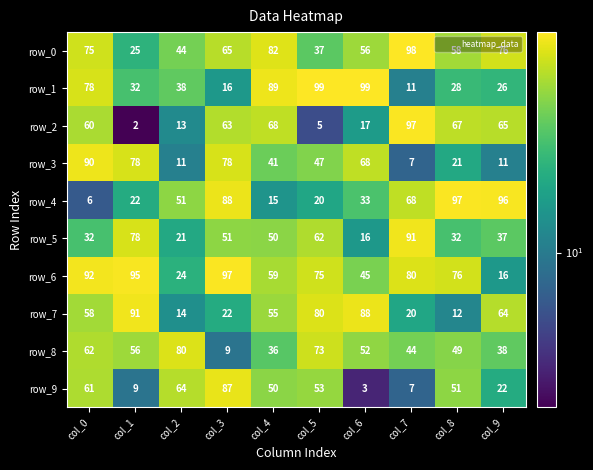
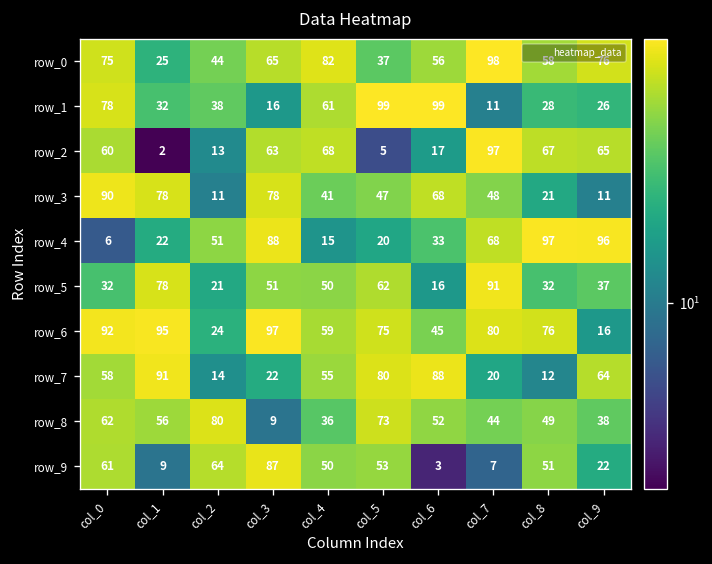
  {
    "row_0": {
      "col_0": 75,
      "col_1": 25,
      "col_2": 44,
      "col_3": 65,
      "col_4": 82,
      "col_5": 37,
      "col_6": 56,
      "col_7": 98
    },
    "row_1": {
      "col_0": 78,
      "col_1": 32,
      "col_2": 38,
      "col_3": 16,
-     "col_4": 89,
+     "col_4": 61,
      "col_5": 99,
      "col_6": 99,
      "col_7": 11,
      "col_8": 28,
      "col_9": 26
    },
    "row_2": {
      "col_0": 60,
      "col_1": 2,
      "col_2": 13,
      "col_3": 63,
      "col_4": 68,
      "col_5": 5,
      "col_6": 17,
      "col_7": 97,
      "col_8": 67,
      "col_9": 65
    },
    "row_3": {
      "col_0": 90,
      "col_1": 78,
      "col_2": 11,
      "col_3": 78,
      "col_4": 41,
      "col_5": 47,
      "col_6": 68,
-     "col_7": 7,
+     "col_7": 48,
      "col_8": 21,
      "col_9": 11
    },
    "row_4": {
      "col_0": 6,
      "col_1": 22,
      "col_2": 51,
      "col_3": 88,
      "col_4": 15,
      "col_5": 20,
      "col_6": 33,
      "col_7": 68,
      "col_8": 97,
      "col_9": 96
    },
    "row_5": {
      "col_0": 32,
      "col_1": 78,
      "col_2": 21,
      "col_3": 51,
      "col_4": 50,
      "col_5": 62,
      "col_6": 16,
      "col_7": 91,
      "col_8": 32,
      "col_9": 37
    },
    "row_6": {
      "col_0": 92,
      "col_1": 95,
      "col_2": 24,
      "col_3": 97,
      "col_4": 59,
      "col_5": 75,
      "col_6": 45,
      "col_7": 80,
      "col_8": 76,
      "col_9": 16
    },
    "row_7": {
      "col_0": 58,
      "col_1": 91,
      "col_2": 14,
      "col_3": 22,
      "col_4": 55,
      "col_5": 80,
      "col_6": 88,
      "col_7": 20,
      "col_8": 12,
      "col_9": 64
    },
    "row_8": {
      "col_0": 62,
      "col_1": 56,
      "col_2": 80,
      "col_3": 9,
      "col_4": 36,
      "col_5": 73,
      "col_6": 52,
      "col_7": 44,
      "col_8": 49,
      "col_9": 38
    },
    "row_9": {
      "col_0": 61,
      "col_1": 9,
      "col_2": 64,
      "col_3": 87,
      "col_4": 50,
      "col_5": 53,
      "col_6": 3,
      "col_7": 7,
      "col_8": 51,
      "col_9": 22
    }
  }
